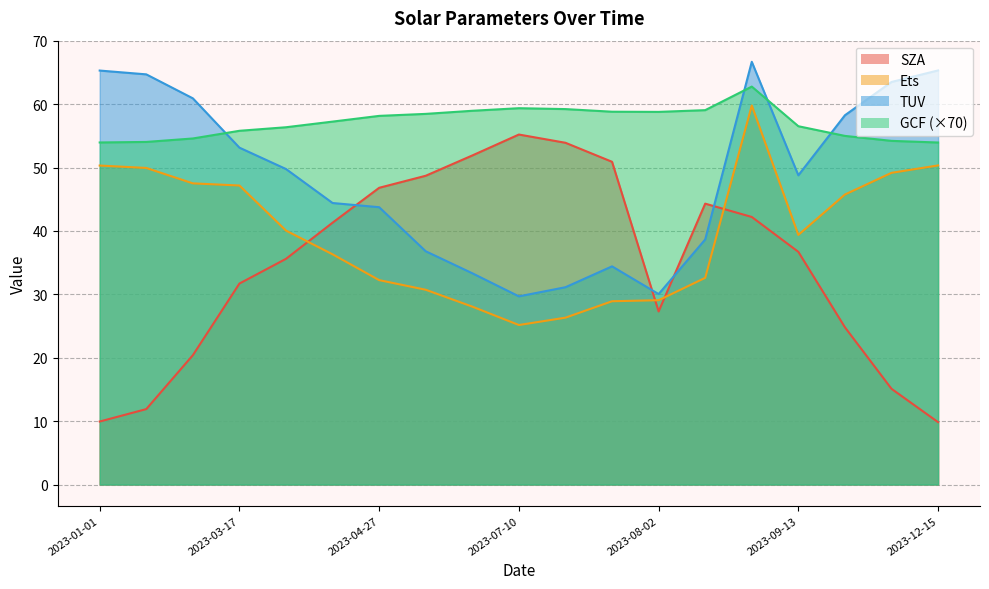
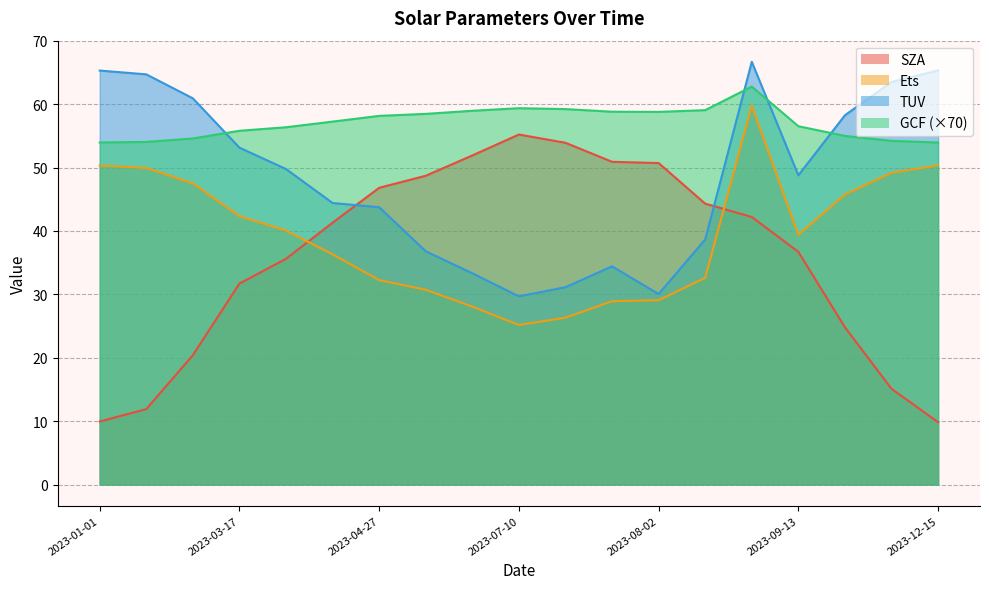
  {
    "SZA": {
      "2023-01-01": 10,
      "2023-03-17": 32,
      "2023-04-27": 47,
      "2023-07-10": 55,
-     "2023-08-02": 27,
+     "2023-08-02": 51,
      "2023-09-13": 37,
      "2023-12-15": 10
    },
    "Ets": {
      "2023-01-01": 50,
-     "2023-03-17": 47,
+     "2023-03-17": 42,
      "2023-04-27": 32,
      "2023-07-10": 25,
      "2023-08-02": 29,
      "2023-09-13": 39,
      "2023-12-15": 50
    },
    "TUV": {
      "2023-01-01": 65,
      "2023-03-17": 53,
      "2023-04-27": 44,
      "2023-07-10": 30,
      "2023-08-02": 30,
      "2023-09-13": 49
    }
  }
